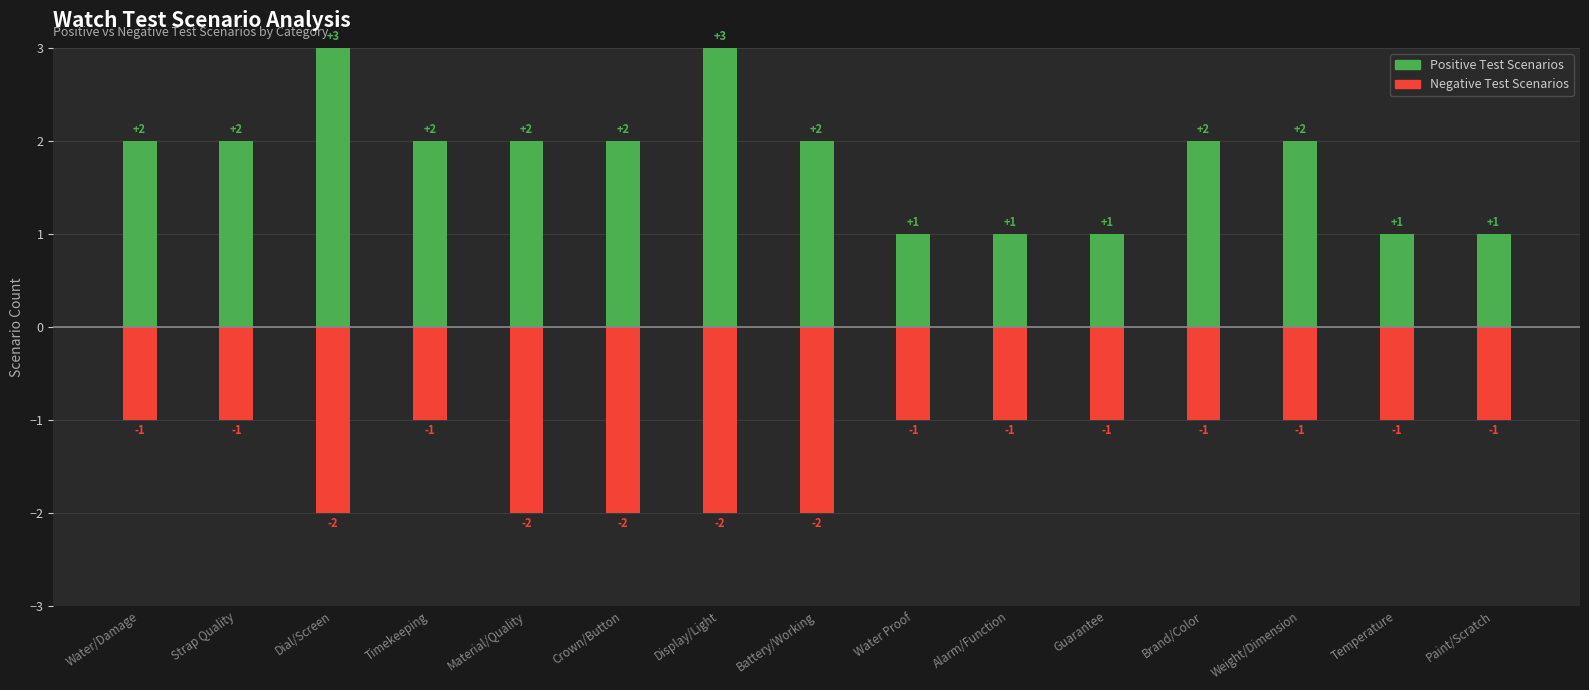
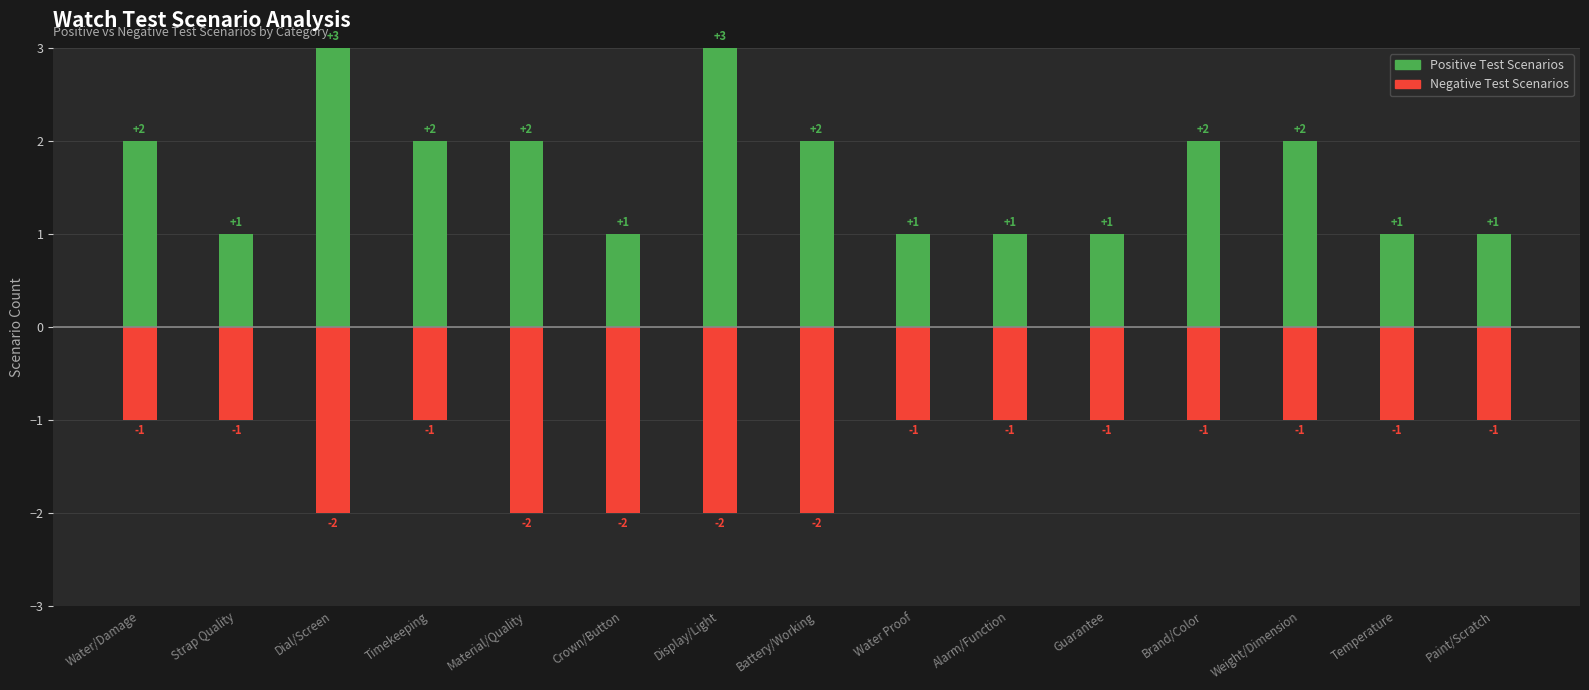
  {
    "Positive Test Scenarios": {
      "Water/Damage": "+2",
-     "Strap Quality": "+2",
+     "Strap Quality": "+1",
      "Dial/Screen": "+3",
      "Timekeeping": "+2",
      "Material/Quality": "+2",
-     "Crown/Button": "+2",
+     "Crown/Button": "+1",
      "Display/Light": "+3",
      "Battery/Working": "+2",
      "Water Proof": "+1",
      "Alarm/Function": "+1",
      "Guarantee": "+1",
      "Brand/Color": "+2",
      "Weight/Dimension": "+2",
      "Temperature": "+1",
      "Paint/Scratch": "+1"
    },
    "Negative Test Scenarios": {
      "Water/Damage": "-1",
      "Strap Quality": "-1",
      "Dial/Screen": "-2",
      "Timekeeping": "-1",
      "Material/Quality": "-2",
      "Crown/Button": "-2",
      "Display/Light": "-2",
      "Battery/Working": "-2",
      "Water Proof": "-1",
      "Alarm/Function": "-1",
      "Guarantee": "-1",
      "Brand/Color": "-1",
      "Weight/Dimension": "-1",
      "Temperature": "-1",
      "Paint/Scratch": "-1"
    }
  }
